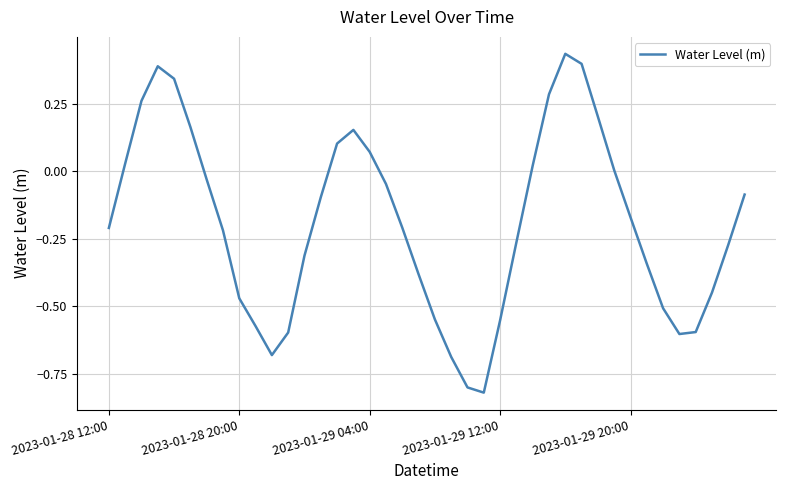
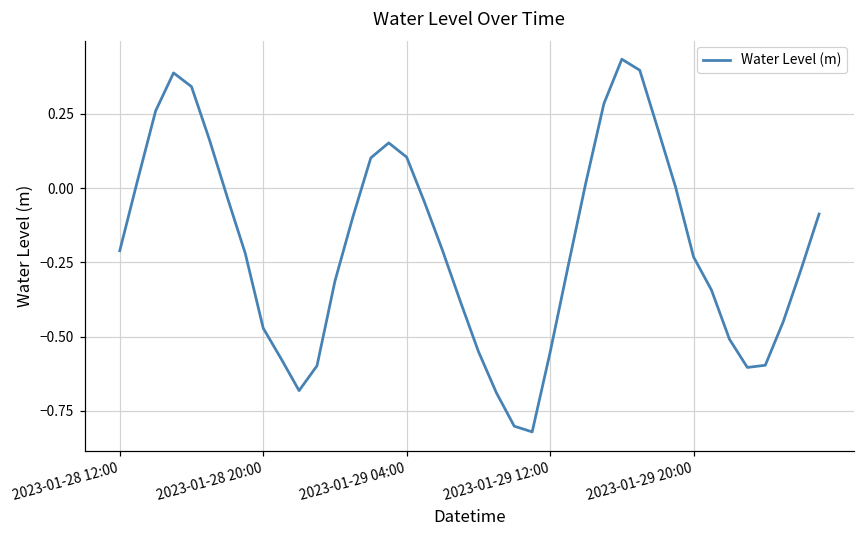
  {
    "2023-01-28 12:00": -0.21,
    "2023-01-28 20:00": -0.47,
-   "2023-01-29 04:00": 0.07,
+   "2023-01-29 04:00": 0.10,
    "2023-01-29 12:00": -0.55,
-   "2023-01-29 20:00": -0.17
+   "2023-01-29 20:00": -0.23
  }
